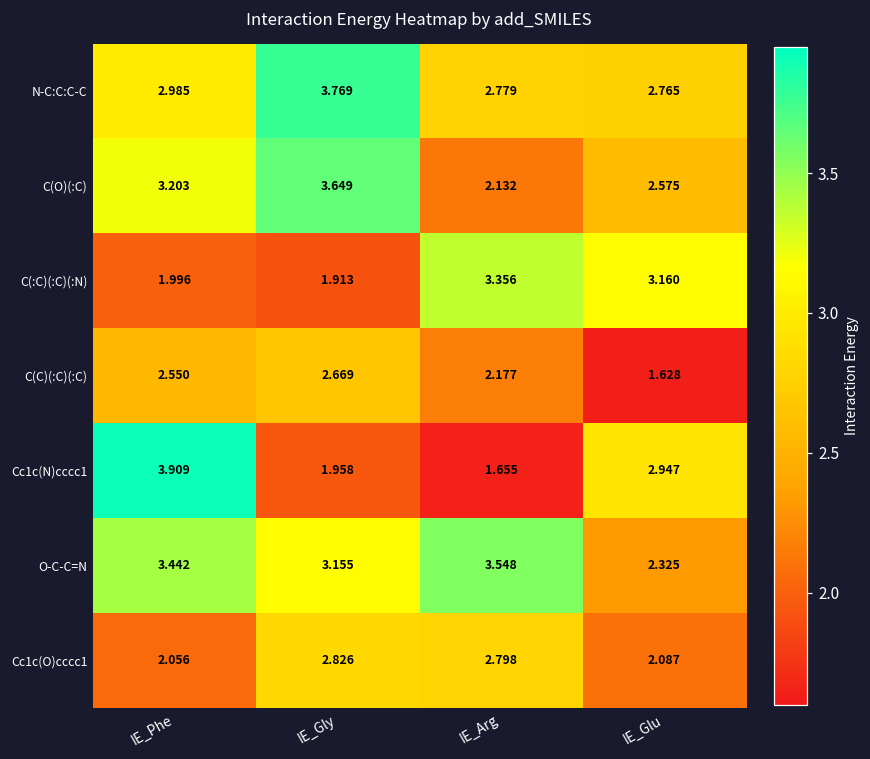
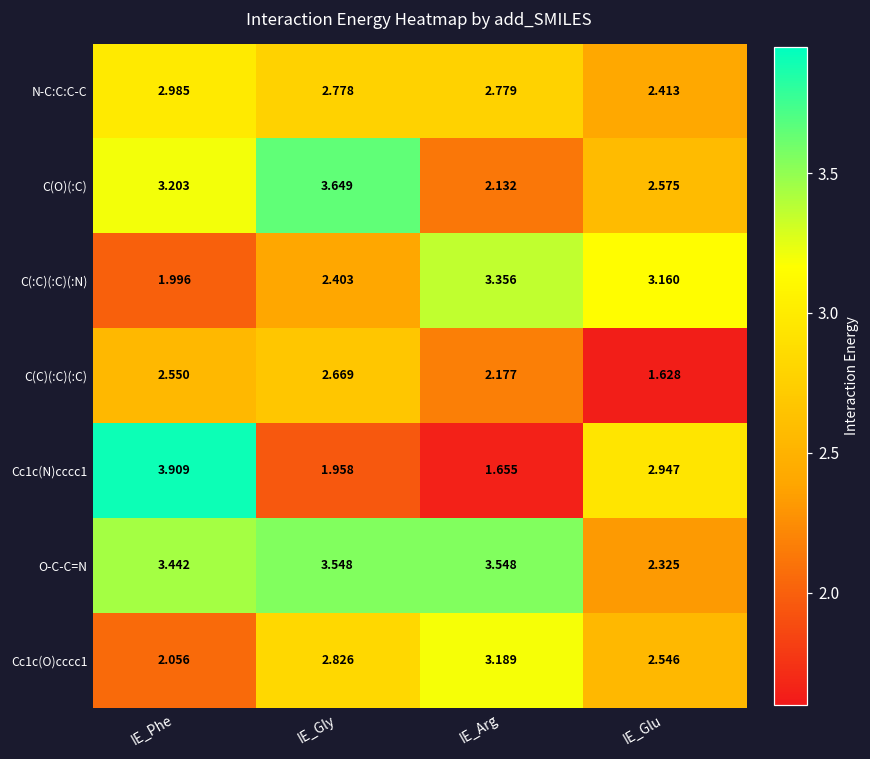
  {
    "N-C:C:C-C": {
      "IE_Phe": 2.985,
-     "IE_Gly": 3.769,
+     "IE_Gly": 2.778,
      "IE_Arg": 2.779,
-     "IE_Glu": 2.765
+     "IE_Glu": 2.413
    },
    "C(O)(:C)": {
      "IE_Phe": 3.203,
      "IE_Gly": 3.649,
      "IE_Arg": 2.132,
      "IE_Glu": 2.575
    },
    "C(:C)(:C)(:N)": {
      "IE_Phe": 1.996,
-     "IE_Gly": 1.913,
+     "IE_Gly": 2.403,
      "IE_Arg": 3.356,
      "IE_Glu": 3.160
    },
    "C(C)(:C)(:C)": {
      "IE_Phe": 2.550,
      "IE_Gly": 2.669,
      "IE_Arg": 2.177,
      "IE_Glu": 1.628
    },
    "Cc1c(N)cccc1": {
      "IE_Phe": 3.909,
      "IE_Gly": 1.958,
      "IE_Arg": 1.655,
      "IE_Glu": 2.947
    },
    "O-C-C=N": {
      "IE_Phe": 3.442,
-     "IE_Gly": 3.155,
+     "IE_Gly": 3.548,
      "IE_Arg": 3.548,
      "IE_Glu": 2.325
    },
    "Cc1c(O)cccc1": {
      "IE_Phe": 2.056,
      "IE_Gly": 2.826,
-     "IE_Arg": 2.798,
-     "IE_Glu": 2.087
+     "IE_Arg": 3.189,
+     "IE_Glu": 2.546
    }
  }
